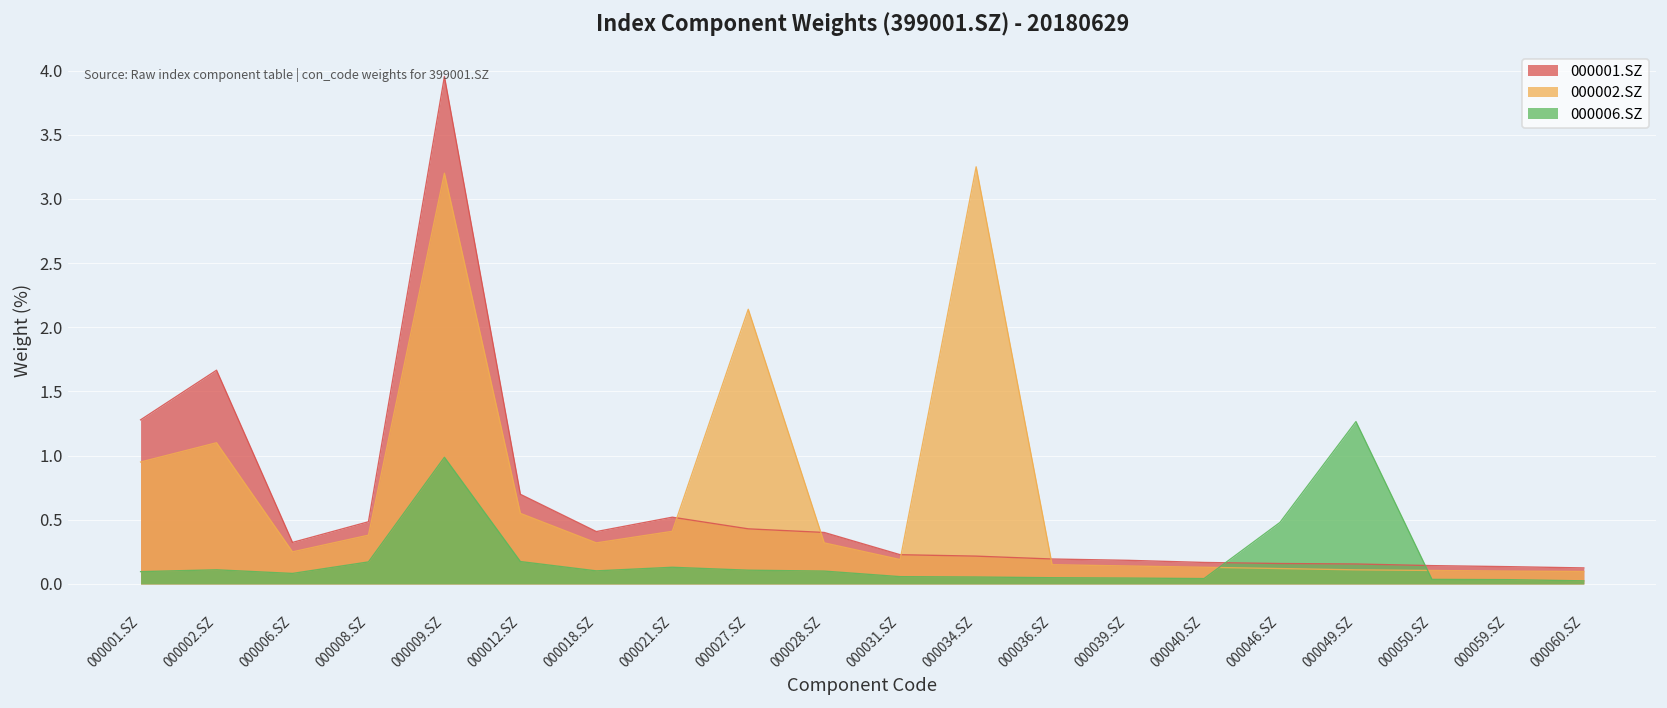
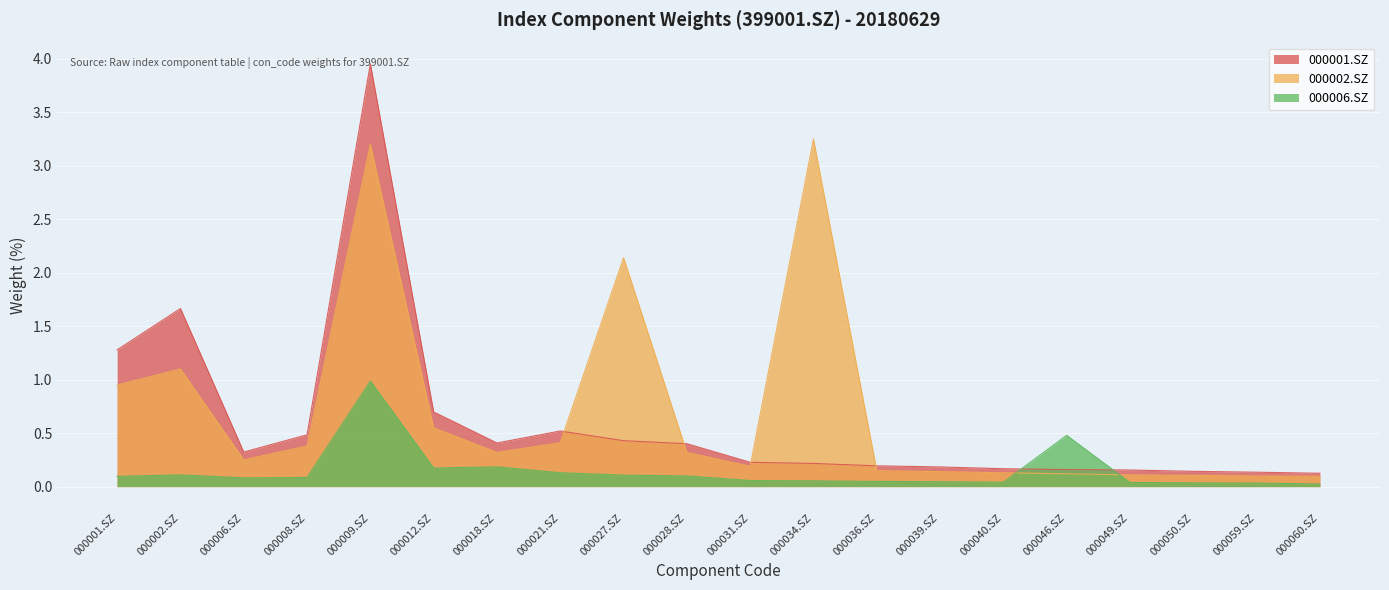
  {
    "000001.SZ": {
      "000001.SZ": 1.28,
      "000002.SZ": 1.67,
      "000006.SZ": 0.32,
      "000008.SZ": 0.48,
      "000012.SZ": 0.70,
      "000018.SZ": 0.41,
      "000021.SZ": 0.52,
      "000027.SZ": 0.43,
      "000028.SZ": 0.40,
      "000031.SZ": 0.23,
      "000034.SZ": 0.22,
      "000036.SZ": 0.19,
      "000039.SZ": 0.18,
      "000040.SZ": 0.17,
      "000046.SZ": 0.16,
      "000049.SZ": 0.16,
      "000050.SZ": 0.14,
      "000059.SZ": 0.13,
      "000060.SZ": 0.13
    },
    "000002.SZ": {
      "000001.SZ": 0.95,
      "000002.SZ": 1.10,
      "000006.SZ": 0.25,
      "000008.SZ": 0.38,
      "000009.SZ": 3.20,
      "000012.SZ": 0.55,
      "000018.SZ": 0.32,
      "000021.SZ": 0.41,
      "000027.SZ": 2.14,
      "000028.SZ": 0.32,
      "000031.SZ": 0.19,
      "000034.SZ": 3.25,
      "000036.SZ": 0.15,
      "000039.SZ": 0.14,
      "000040.SZ": 0.13,
      "000046.SZ": 0.12,
      "000049.SZ": 0.11,
      "000050.SZ": 0.11,
      "000059.SZ": 0.10,
      "000060.SZ": 0.10
    },
    "000006.SZ": {
      "000001.SZ": 0.10,
      "000002.SZ": 0.11,
      "000006.SZ": 0.08,
-     "000008.SZ": 0.17,
+     "000008.SZ": 0.09,
      "000009.SZ": 0.99,
      "000012.SZ": 0.17,
-     "000018.SZ": 0.10,
+     "000018.SZ": 0.19,
      "000021.SZ": 0.13,
      "000027.SZ": 0.11,
      "000028.SZ": 0.10,
      "000031.SZ": 0.06,
      "000034.SZ": 0.05,
      "000036.SZ": 0.05,
      "000039.SZ": 0.05,
      "000040.SZ": 0.04,
      "000046.SZ": 0.48,
-     "000049.SZ": 1.27,
+     "000049.SZ": 0.04,
      "000050.SZ": 0.04,
      "000059.SZ": 0.03,
      "000060.SZ": 0.02
    }
  }
